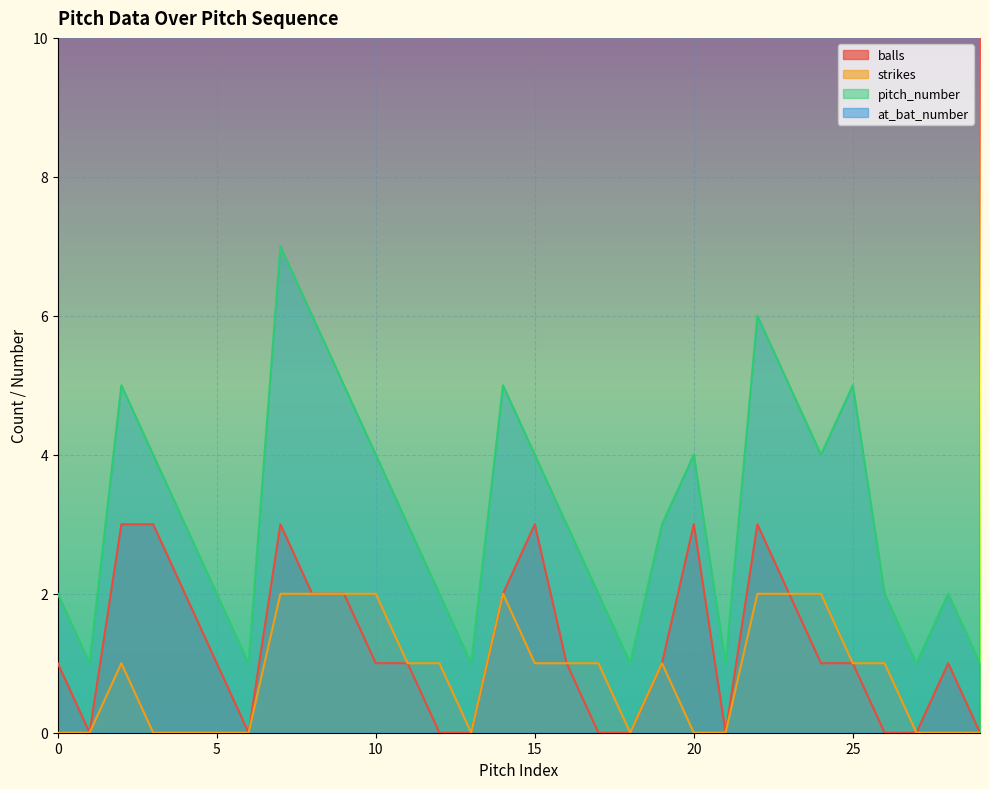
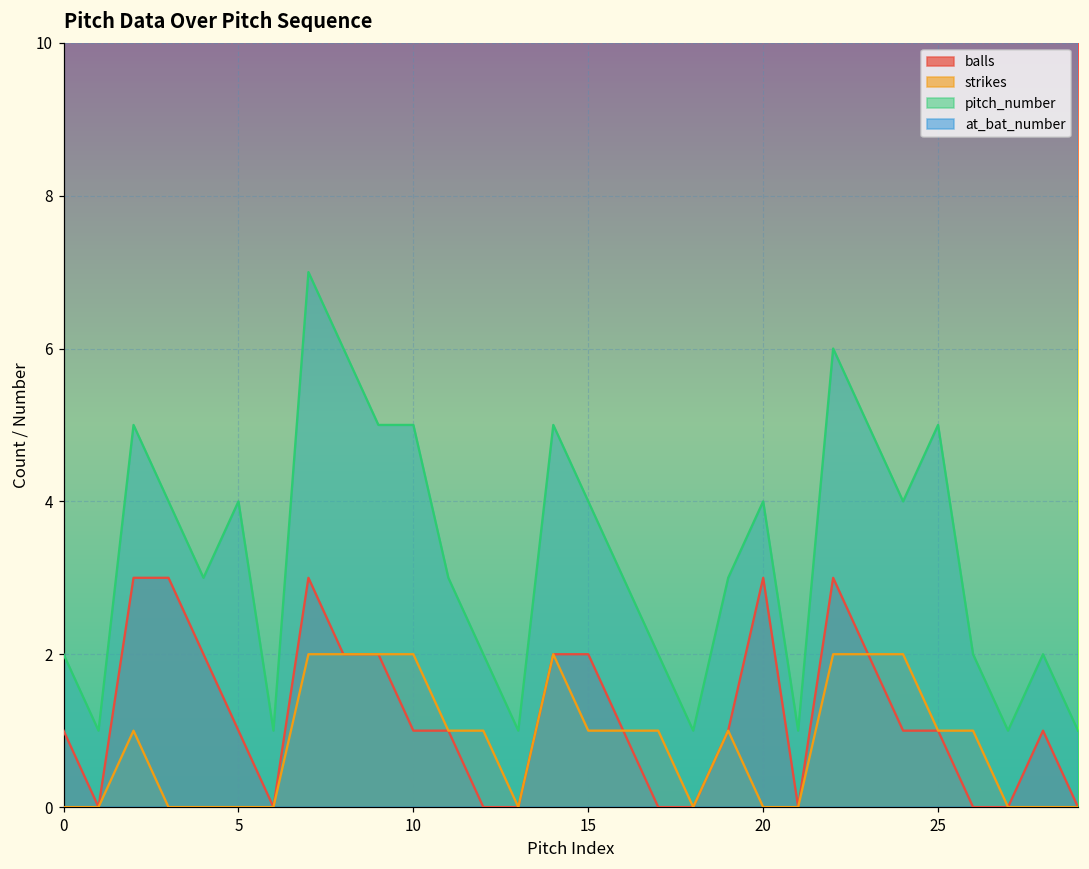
  {
    "balls": {
      "0": 1,
      "5": 1,
      "10": 1,
-     "15": 3,
+     "15": 2,
      "20": 3
    },
    "strikes": {
      "0": 0,
      "5": 0,
      "10": 2,
      "15": 1,
      "20": 0
    },
    "pitch_number": {
      "0": 2,
-     "5": 2,
-     "10": 4,
+     "5": 4,
+     "10": 5,
      "15": 4,
      "20": 4,
      "25": 5
    }
  }
